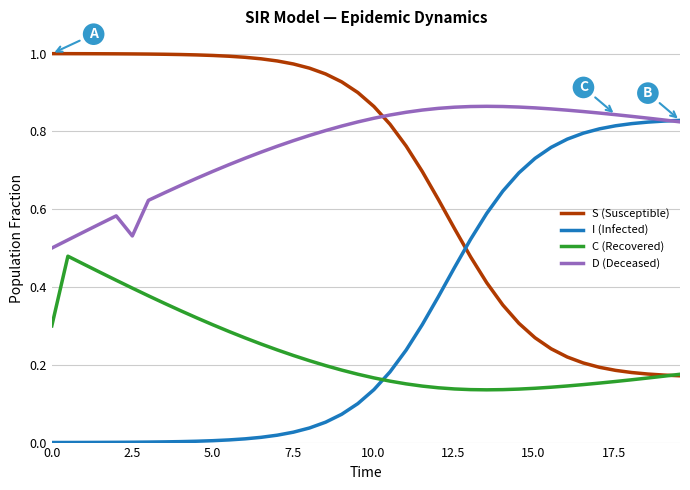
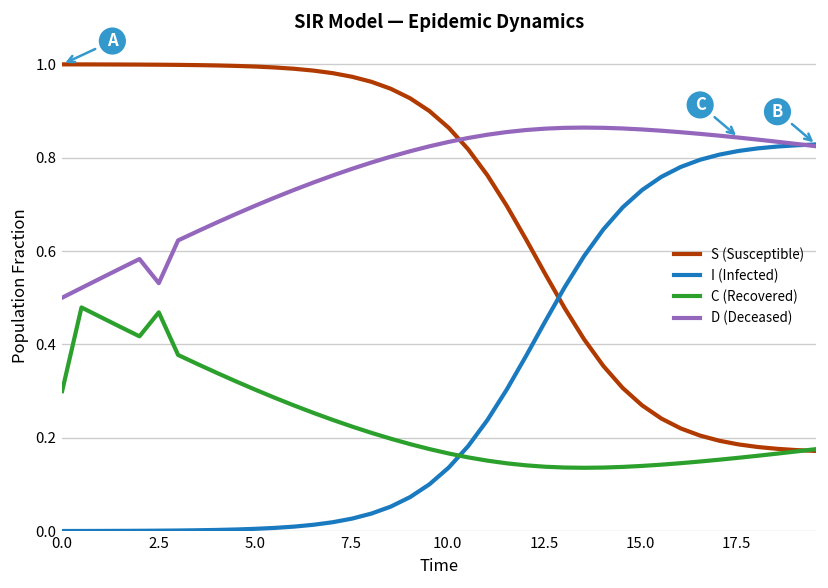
  {
    "S (Susceptible)": {
      "0.0": 1.00,
      "2.5": 1.00
    },
    "I (Infected)": {
      "0.0": 0.00,
      "2.5": 0.00
    },
    "C (Recovered)": {
      "0.0": 0.30,
-     "2.5": 0.40
+     "2.5": 0.47
    },
    "D (Deceased)": {
      "0.0": 0.50,
      "2.5": 0.53
    }
  }
